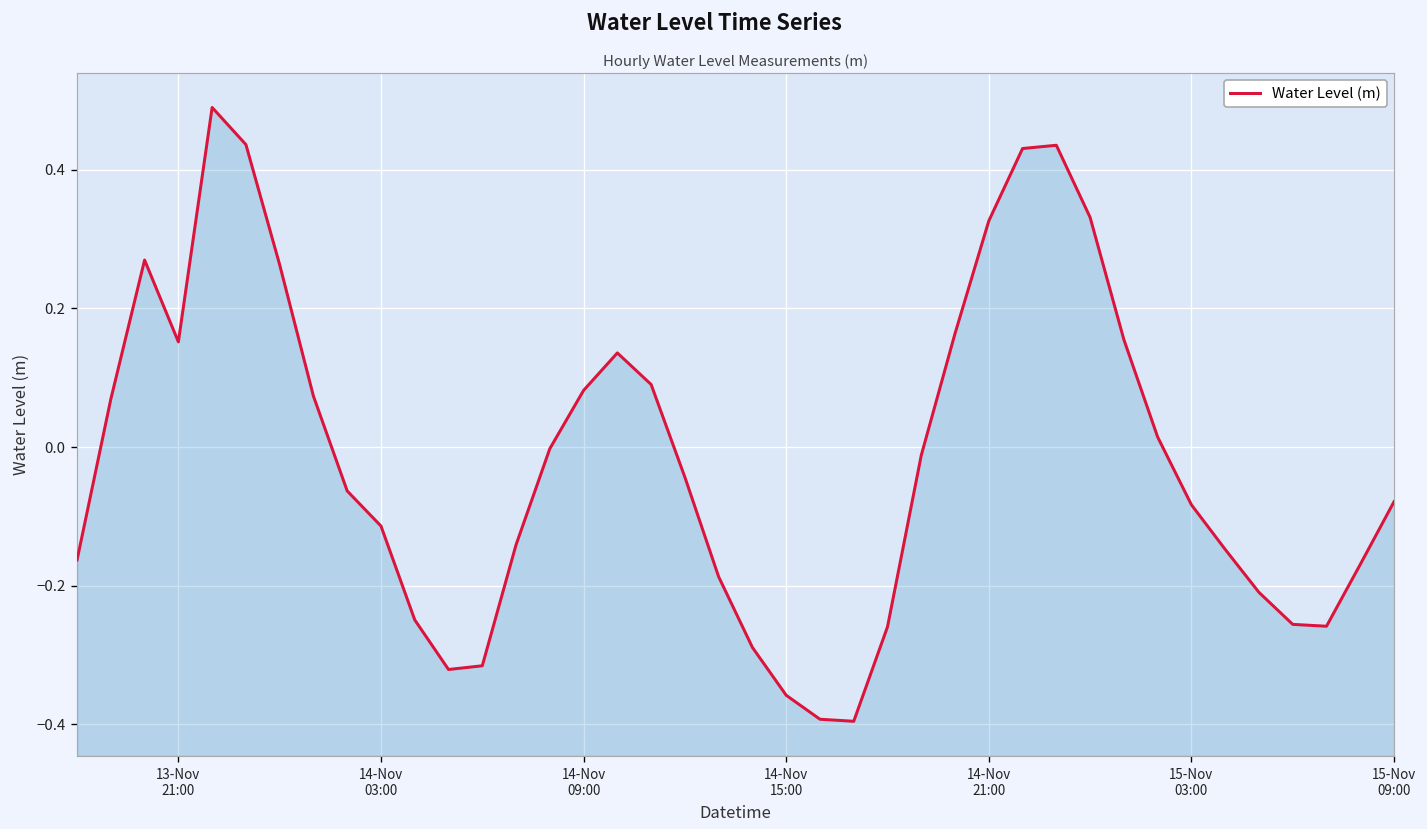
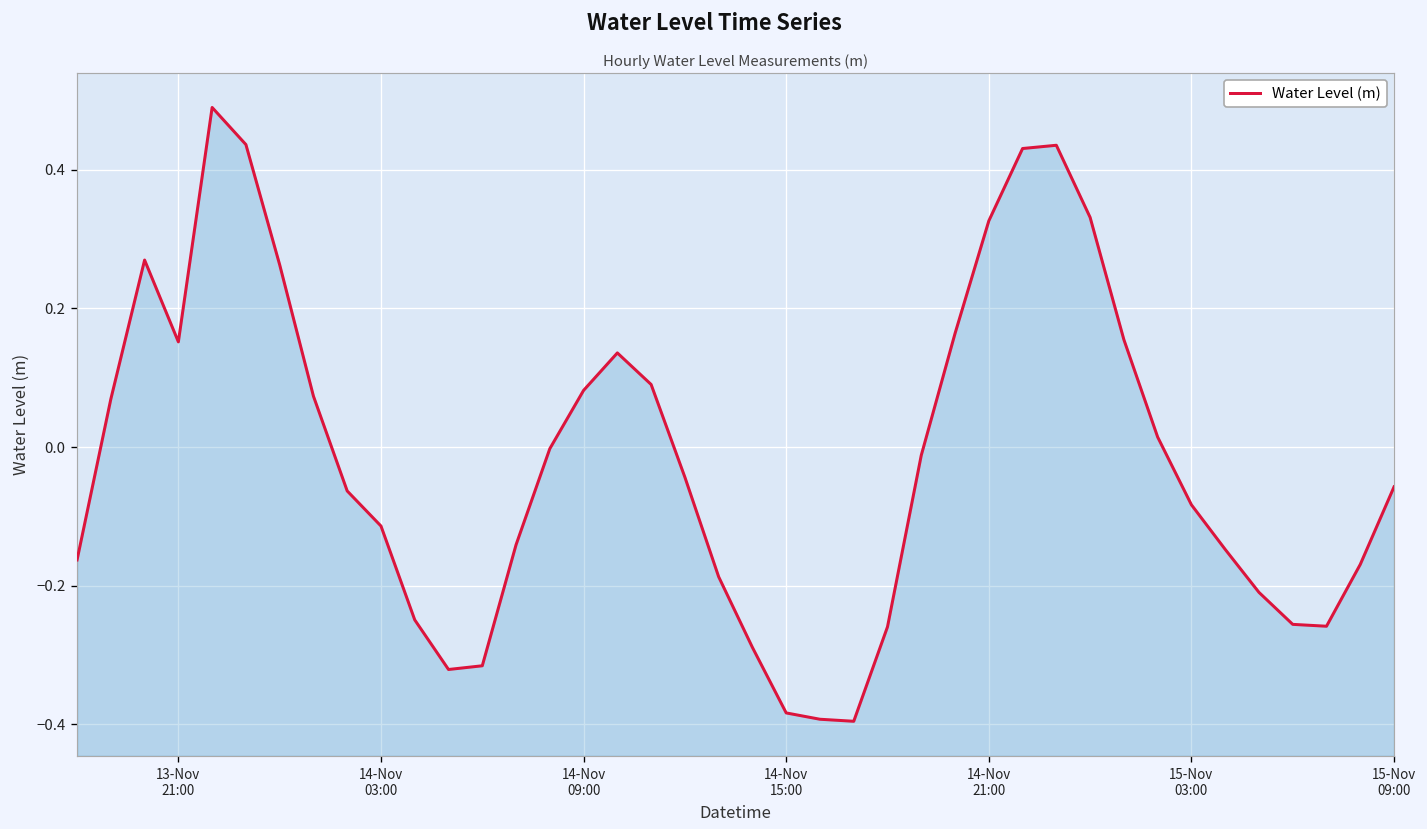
  {
    "13-Nov 21:00": 0.15,
    "14-Nov 03:00": -0.11,
    "14-Nov 09:00": 0.08,
-   "14-Nov 15:00": -0.36,
+   "14-Nov 15:00": -0.38,
    "14-Nov 21:00": 0.33,
    "15-Nov 03:00": -0.08,
-   "15-Nov 09:00": -0.08
+   "15-Nov 09:00": -0.06
  }
